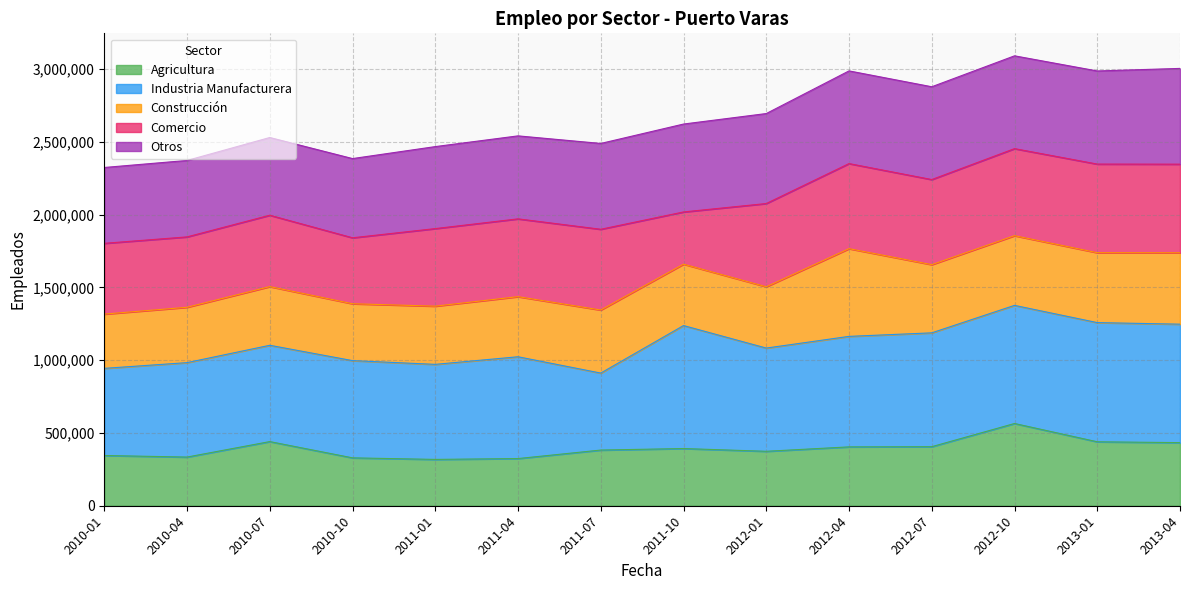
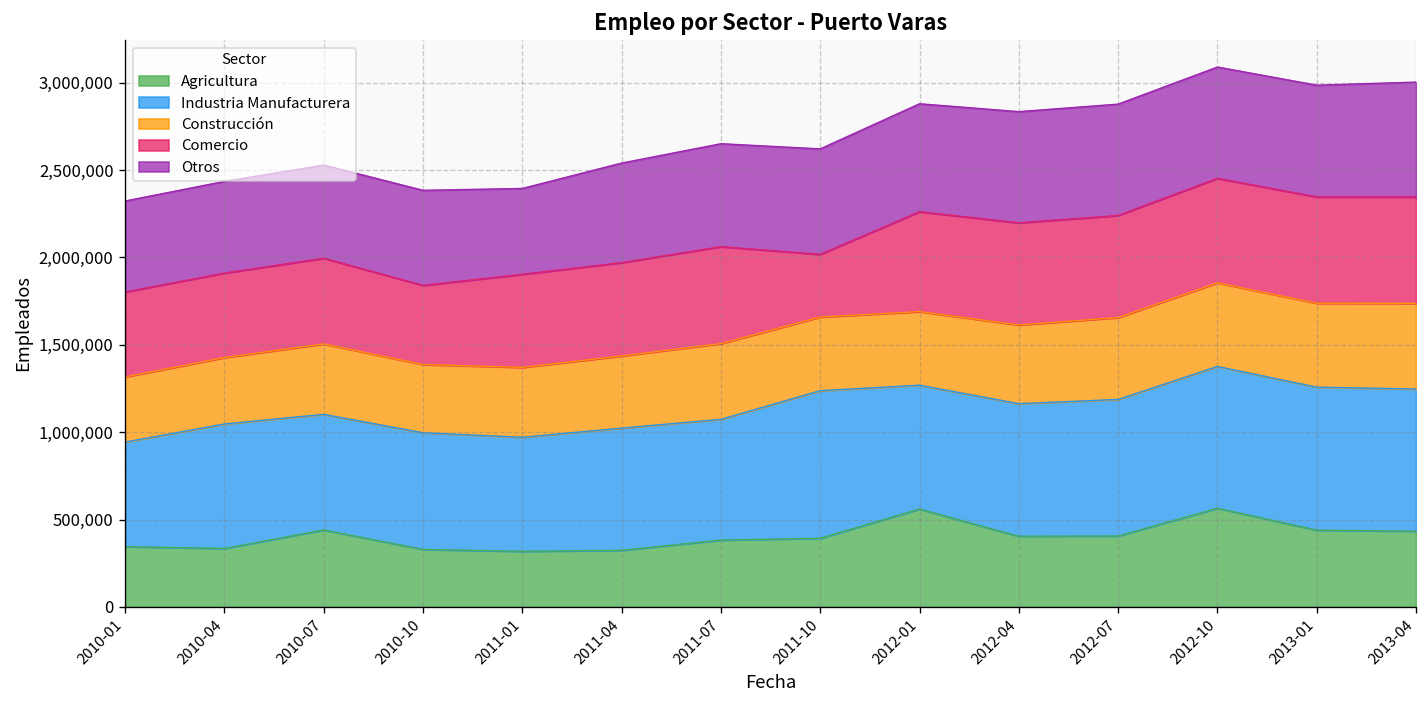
  {
    "Agricultura": {
      "2010-01": "350,000",
      "2010-04": "330,000",
      "2010-07": "440,000",
      "2010-10": "330,000",
      "2011-01": "320,000",
      "2011-04": "320,000",
      "2011-07": "380,000",
      "2011-10": "390,000",
-     "2012-01": "370,000",
+     "2012-01": "560,000",
      "2012-04": "400,000",
      "2012-07": "410,000",
      "2012-10": "560,000",
      "2013-01": "440,000",
      "2013-04": "430,000"
    },
    "Industria Manufacturera": {
      "2010-01": "600,000",
-     "2010-04": "650,000",
+     "2010-04": "710,000",
      "2010-07": "660,000",
      "2010-10": "670,000",
      "2011-01": "650,000",
      "2011-04": "700,000",
-     "2011-07": "530,000",
+     "2011-07": "690,000",
      "2011-10": "840,000",
      "2012-01": "710,000",
      "2012-04": "760,000",
      "2012-07": "780,000",
      "2012-10": "810,000",
      "2013-01": "820,000",
      "2013-04": "810,000"
    },
    "Construcción": {
      "2010-01": "370,000",
      "2010-04": "380,000",
      "2010-07": "400,000",
      "2010-10": "390,000",
      "2011-01": "400,000",
      "2011-04": "410,000",
      "2011-07": "430,000",
      "2011-10": "420,000",
      "2012-01": "420,000",
-     "2012-04": "600,000",
+     "2012-04": "450,000",
      "2012-07": "470,000",
      "2012-10": "480,000",
      "2013-01": "480,000",
      "2013-04": "490,000"
    },
    "Comercio": {
      "2010-01": "490,000",
      "2010-04": "480,000",
      "2010-07": "490,000",
      "2010-10": "450,000",
      "2011-01": "530,000",
      "2011-04": "530,000",
      "2011-07": "550,000",
      "2011-10": "360,000",
      "2012-01": "570,000",
      "2012-04": "580,000",
      "2012-07": "580,000",
      "2012-10": "600,000",
      "2013-01": "610,000",
      "2013-04": "610,000"
    },
    "Otros": {
      "2010-01": "520,000",
      "2010-10": "540,000",
-     "2011-01": "560,000",
+     "2011-01": "490,000",
      "2011-04": "570,000",
      "2011-07": "590,000",
      "2011-10": "600,000",
      "2012-01": "620,000",
      "2012-04": "640,000",
      "2012-07": "640,000",
      "2012-10": "640,000",
      "2013-01": "640,000",
      "2013-04": "660,000"
    }
  }
